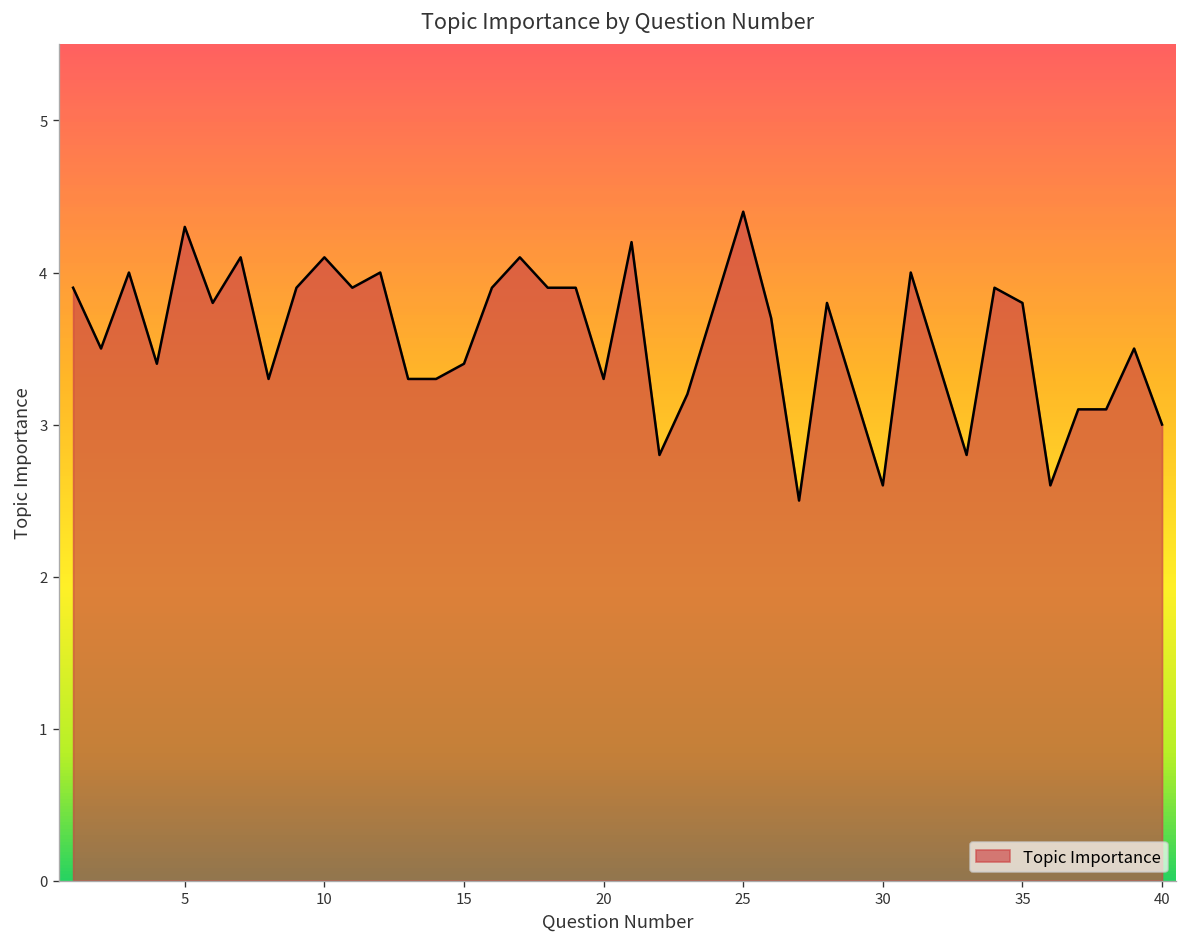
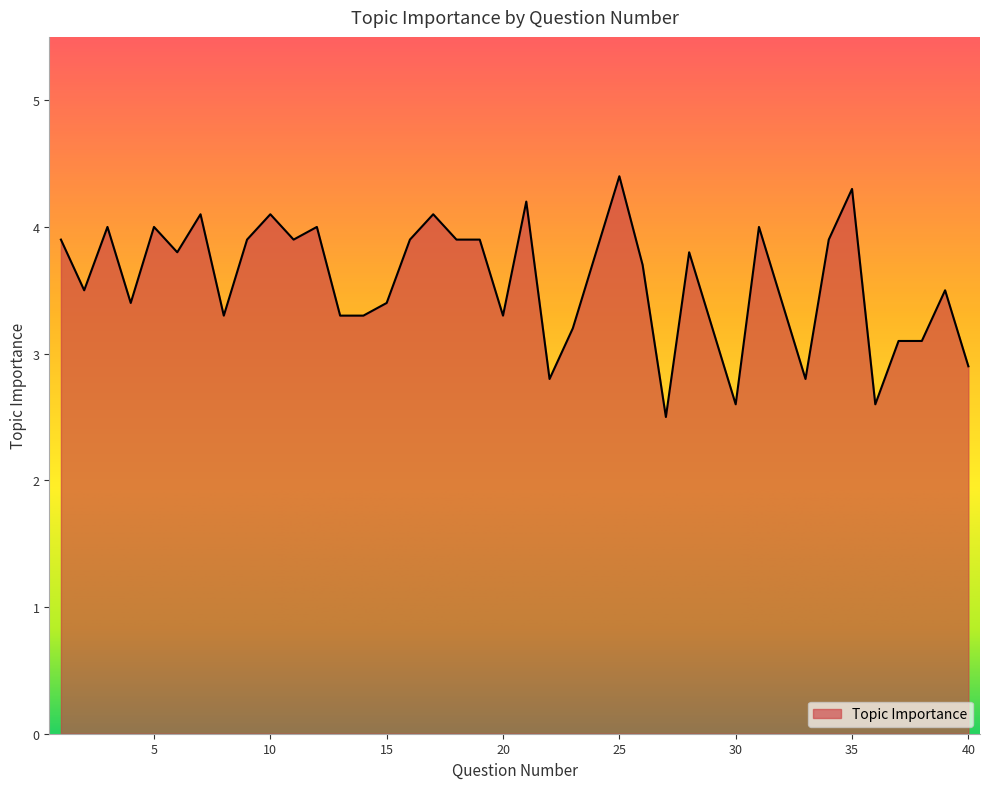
  {
-   "5": 4.3,
+   "5": 4.0,
    "10": 4.1,
    "15": 3.4,
    "20": 3.3,
    "25": 4.4,
    "30": 2.6,
-   "35": 3.8,
-   "40": 3.0
+   "35": 4.3,
+   "40": 2.9
  }
